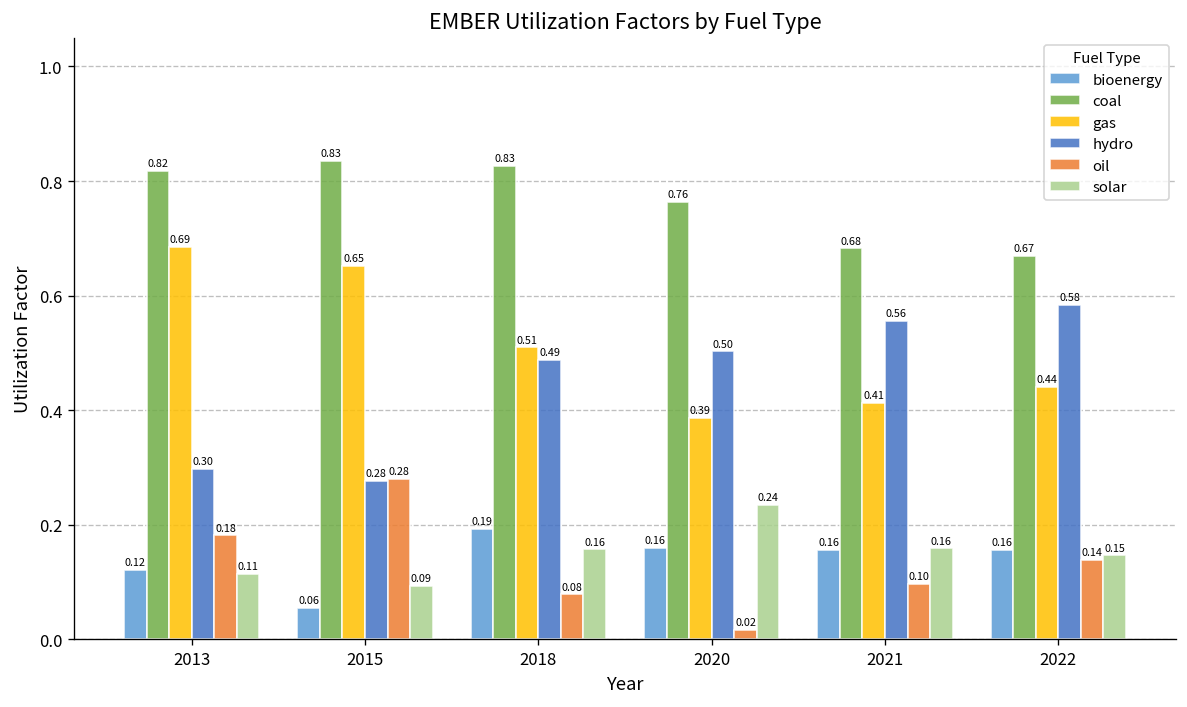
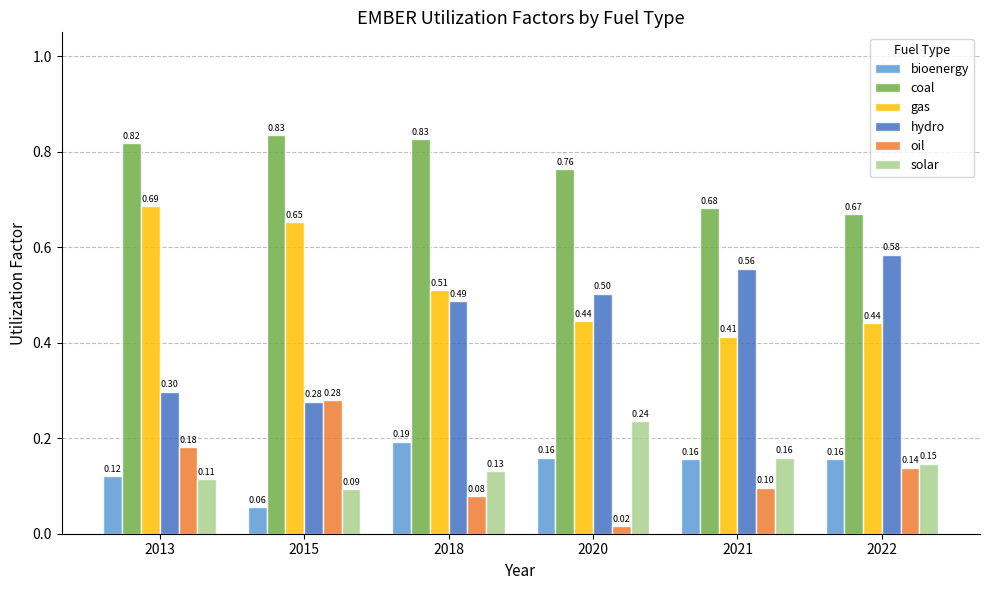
  {
    "coal": {
      "2013": 0.82,
      "2015": 0.83,
      "2018": 0.83,
      "2020": 0.76,
      "2021": 0.68,
      "2022": 0.67
    },
    "gas": {
      "2013": 0.69,
      "2015": 0.65,
      "2018": 0.51,
-     "2020": 0.39,
+     "2020": 0.44,
      "2021": 0.41,
      "2022": 0.44
    },
    "oil": {
      "2013": 0.18,
      "2015": 0.28,
      "2018": 0.08,
      "2020": 0.02,
      "2021": 0.10,
      "2022": 0.14
    },
    "solar": {
      "2013": 0.11,
      "2015": 0.09,
-     "2018": 0.16,
+     "2018": 0.13,
      "2020": 0.24,
      "2021": 0.16,
      "2022": 0.15
    }
  }
